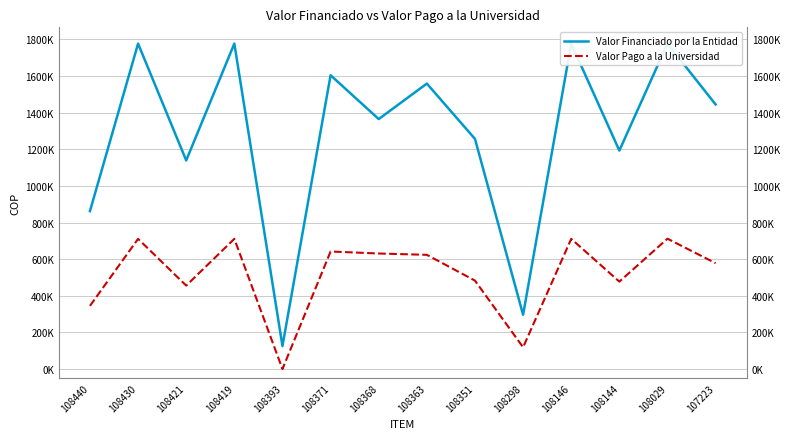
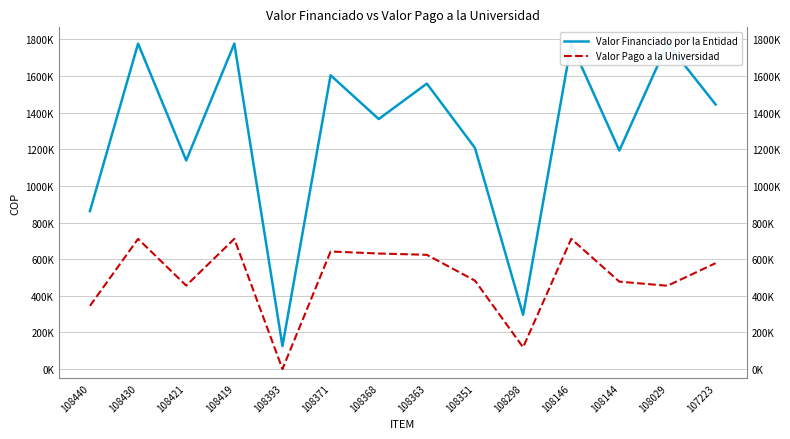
  {
    "Valor Financiado por la Entidad": {
      "108440": 860000,
      "108430": 1780000,
      "108421": 1140000,
      "108419": 1780000,
      "108393": 130000,
      "108371": 1600000,
      "108368": 1370000,
      "108363": 1560000,
-     "108351": 1260000,
+     "108351": 1210000,
      "108298": 300000,
      "108144": 1190000,
      "107223": 1440000
    },
    "Valor Pago a la Universidad": {
      "108440": 340000,
      "108430": 710000,
      "108421": 460000,
      "108419": 710000,
      "108393": 0,
      "108371": 640000,
      "108368": 630000,
      "108363": 620000,
      "108351": 480000,
      "108298": 120000,
      "108146": 710000,
      "108144": 480000,
-     "108029": 710000,
+     "108029": 450000,
      "107223": 580000
    }
  }
